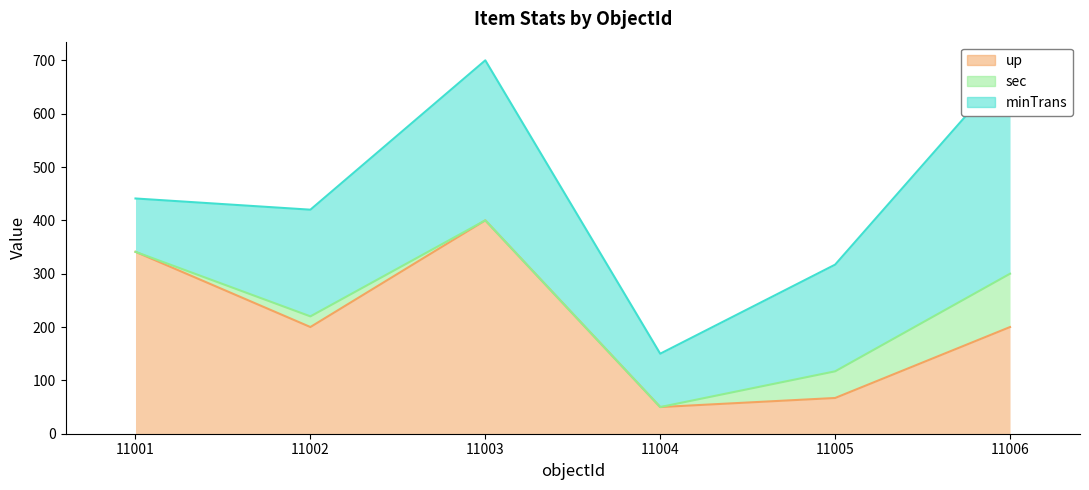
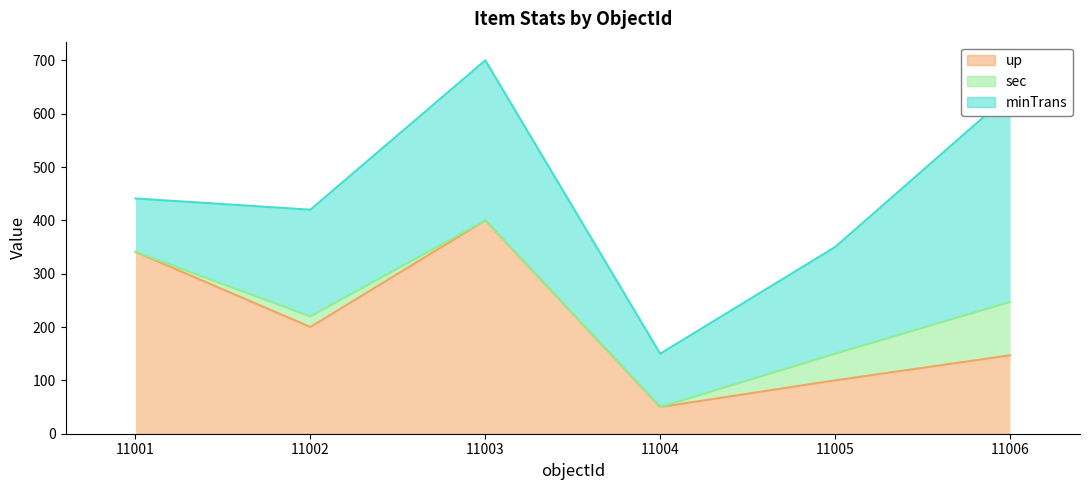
  {
    "up": {
      "11002": 200,
-     "11005": 70,
-     "11006": 200
+     "11005": 100,
+     "11006": 150
    },
    "sec": {
      "11002": 20,
      "11005": 50,
      "11006": 100
    },
    "minTrans": {
      "11001": 100,
      "11002": 200,
      "11003": 300,
      "11004": 100,
      "11005": 200
    }
  }
